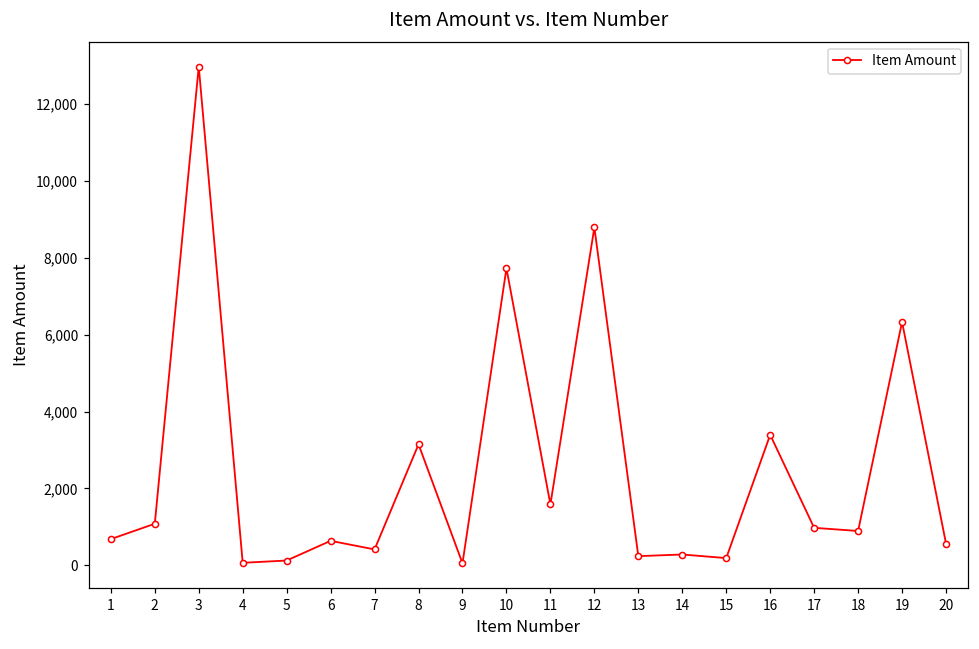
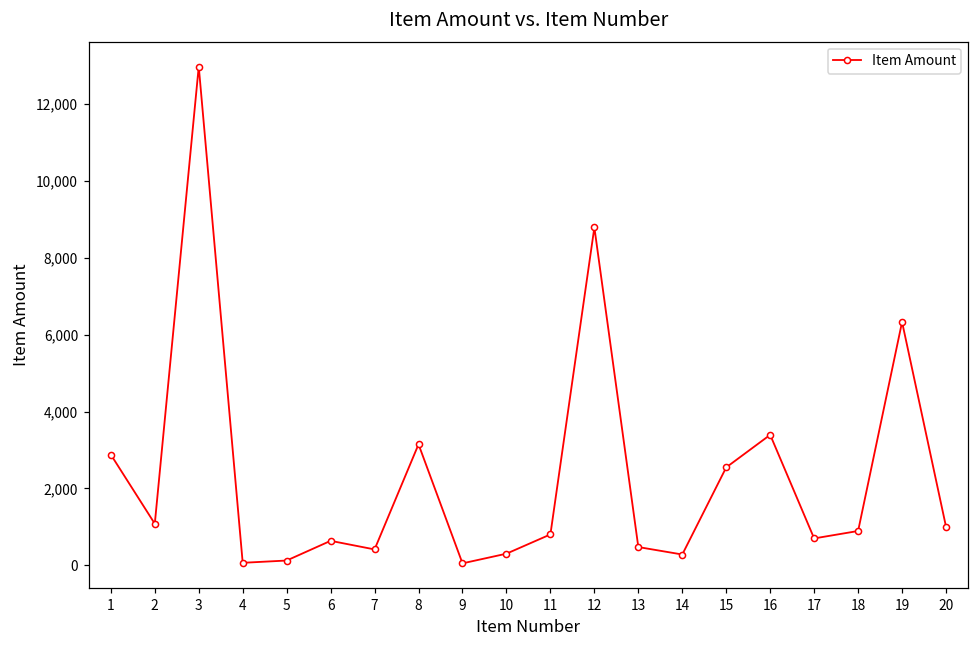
  {
-   "1": "700",
+   "1": "2,900",
    "2": "1,100",
    "3": "13,000",
    "4": "100",
    "5": "100",
    "6": "600",
    "7": "400",
    "8": "3,100",
    "9": "100",
-   "10": "7,700",
-   "11": "1,600",
+   "10": "300",
+   "11": "800",
    "12": "8,800",
-   "13": "200",
+   "13": "500",
    "14": "300",
-   "15": "200",
+   "15": "2,500",
    "16": "3,400",
-   "17": "1,000",
+   "17": "700",
    "18": "900",
    "19": "6,300",
-   "20": "600"
+   "20": "1,000"
  }
